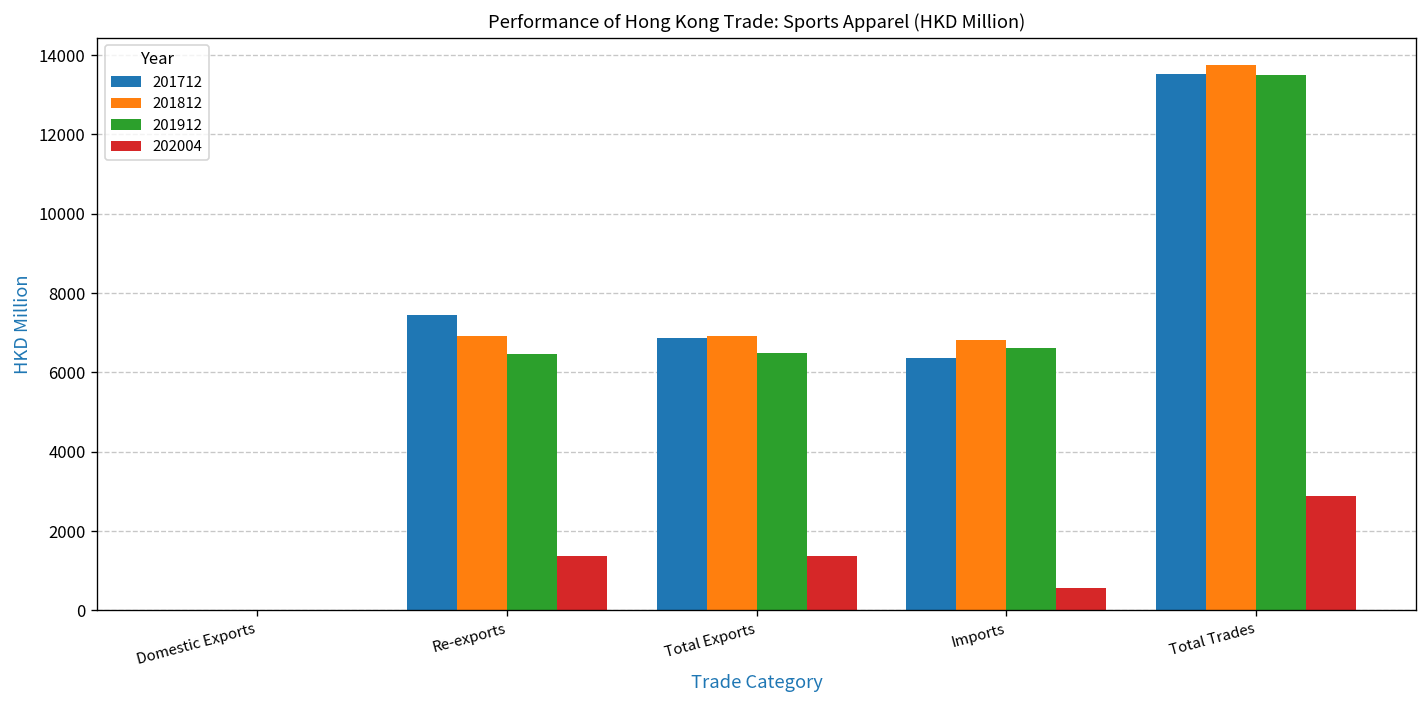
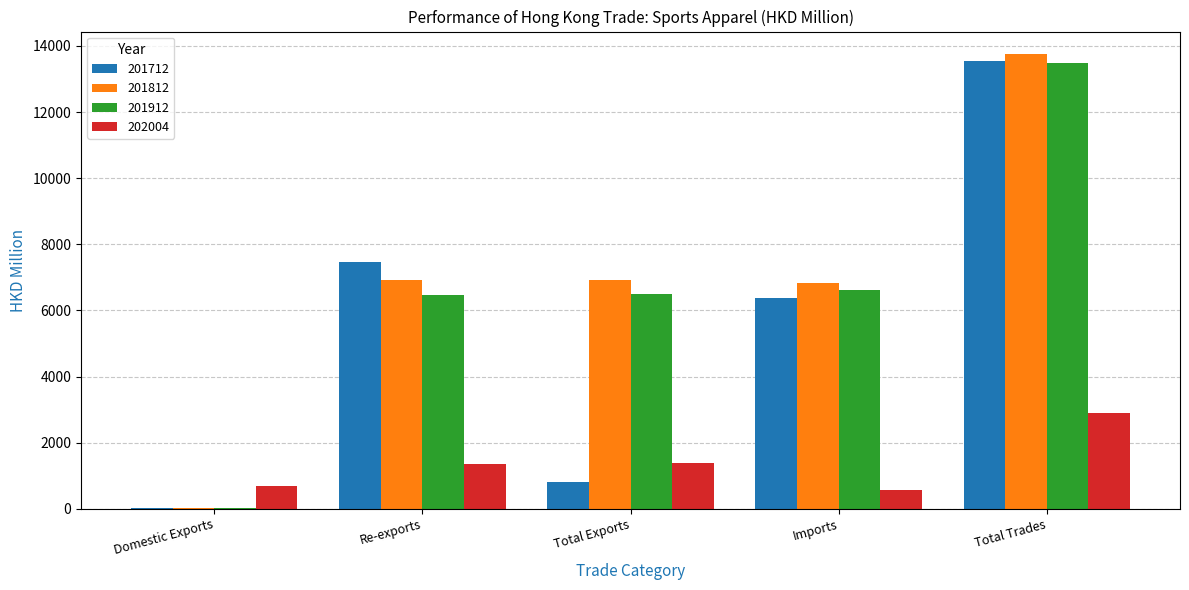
  {
    "201712": {
      "Re-exports": 7500,
-     "Total Exports": 6900,
+     "Total Exports": 800,
      "Imports": 6400,
      "Total Trades": 13500
    },
    "201812": {
      "Re-exports": 6900,
      "Total Exports": 6900,
      "Imports": 6800,
      "Total Trades": 13700
    },
    "201912": {
      "Re-exports": 6500,
      "Total Exports": 6500,
      "Imports": 6600,
      "Total Trades": 13500
    },
    "202004": {
-     "Domestic Exports": 0,
+     "Domestic Exports": 700,
      "Re-exports": 1400,
      "Total Exports": 1400,
      "Imports": 600,
      "Total Trades": 2900
    }
  }
